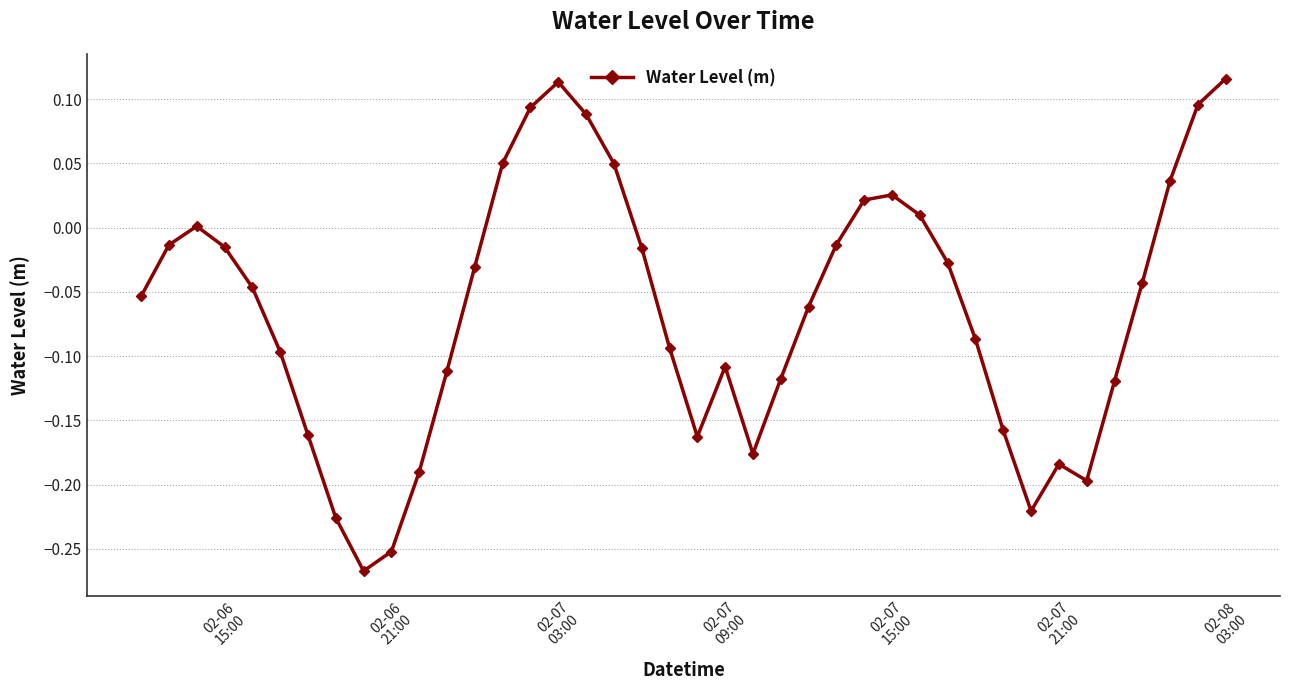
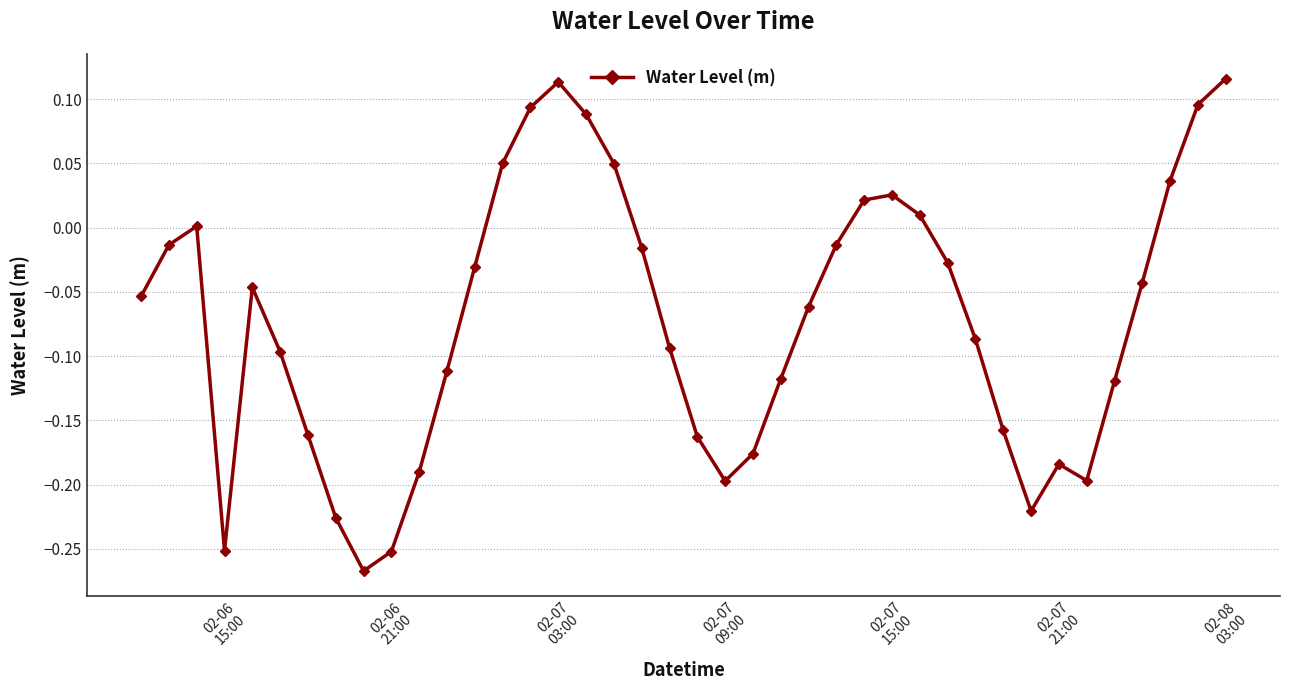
  {
-   "02-06 15:00": -0.015,
+   "02-06 15:00": -0.251,
    "02-06 21:00": -0.252,
    "02-07 03:00": 0.113,
-   "02-07 09:00": -0.108,
+   "02-07 09:00": -0.197,
    "02-07 15:00": 0.025,
    "02-07 21:00": -0.184,
    "02-08 03:00": 0.116
  }
